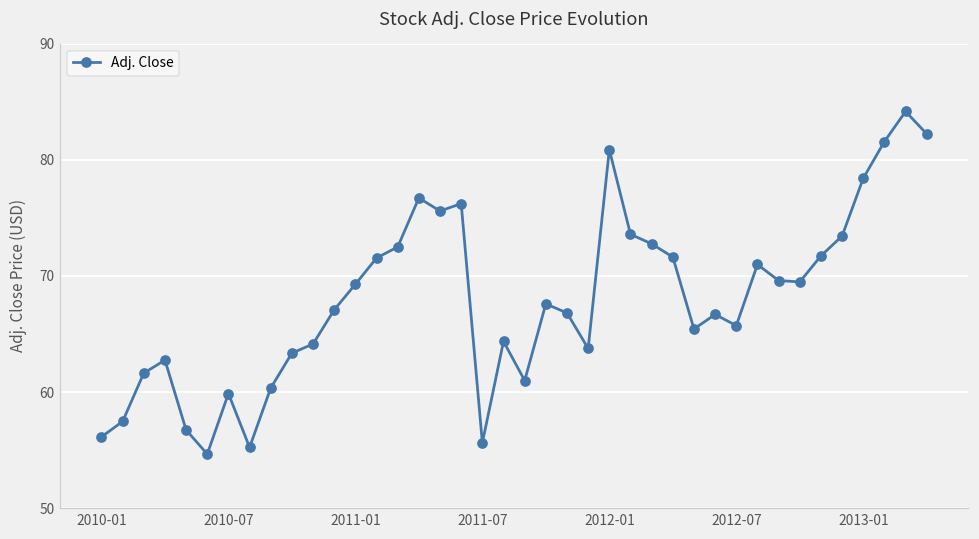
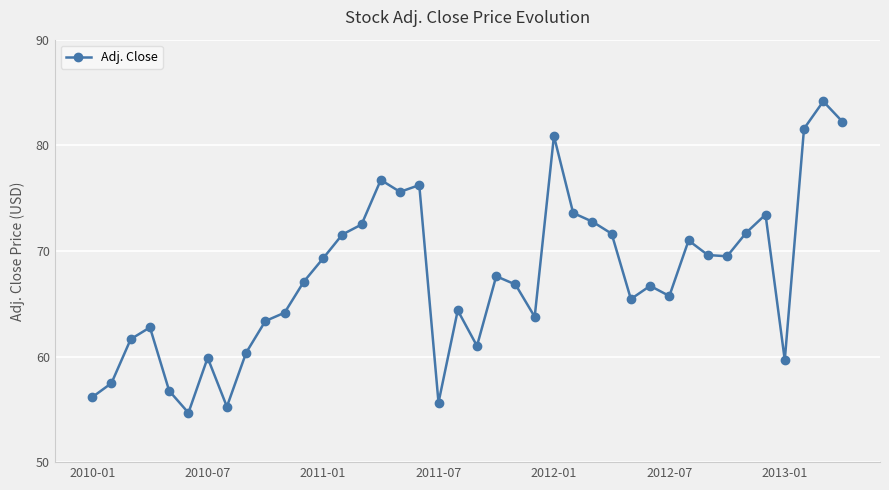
  {
    "2010-01": 56.2,
    "2010-07": 59.9,
    "2011-01": 69.3,
    "2011-07": 55.6,
    "2012-01": 80.9,
    "2012-07": 65.7,
-   "2013-01": 78.4
+   "2013-01": 59.7
  }
